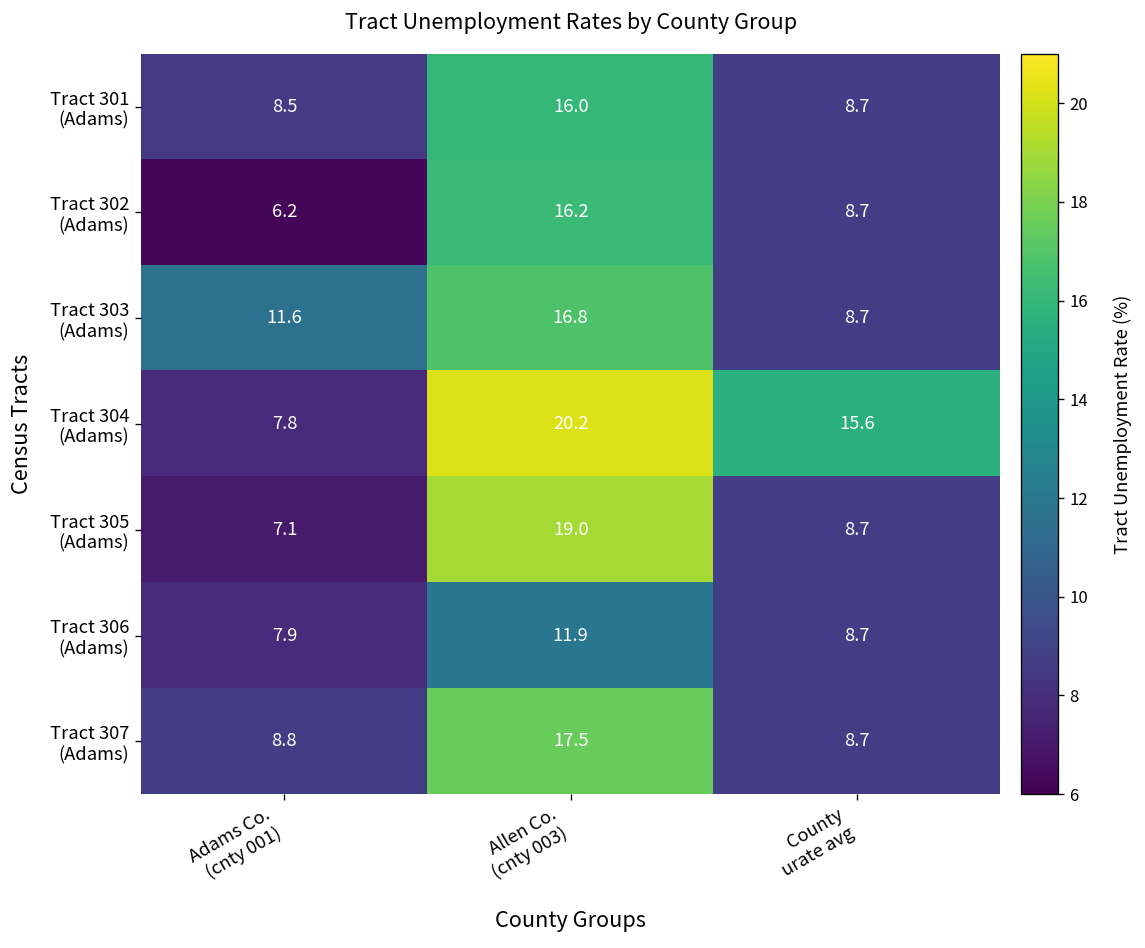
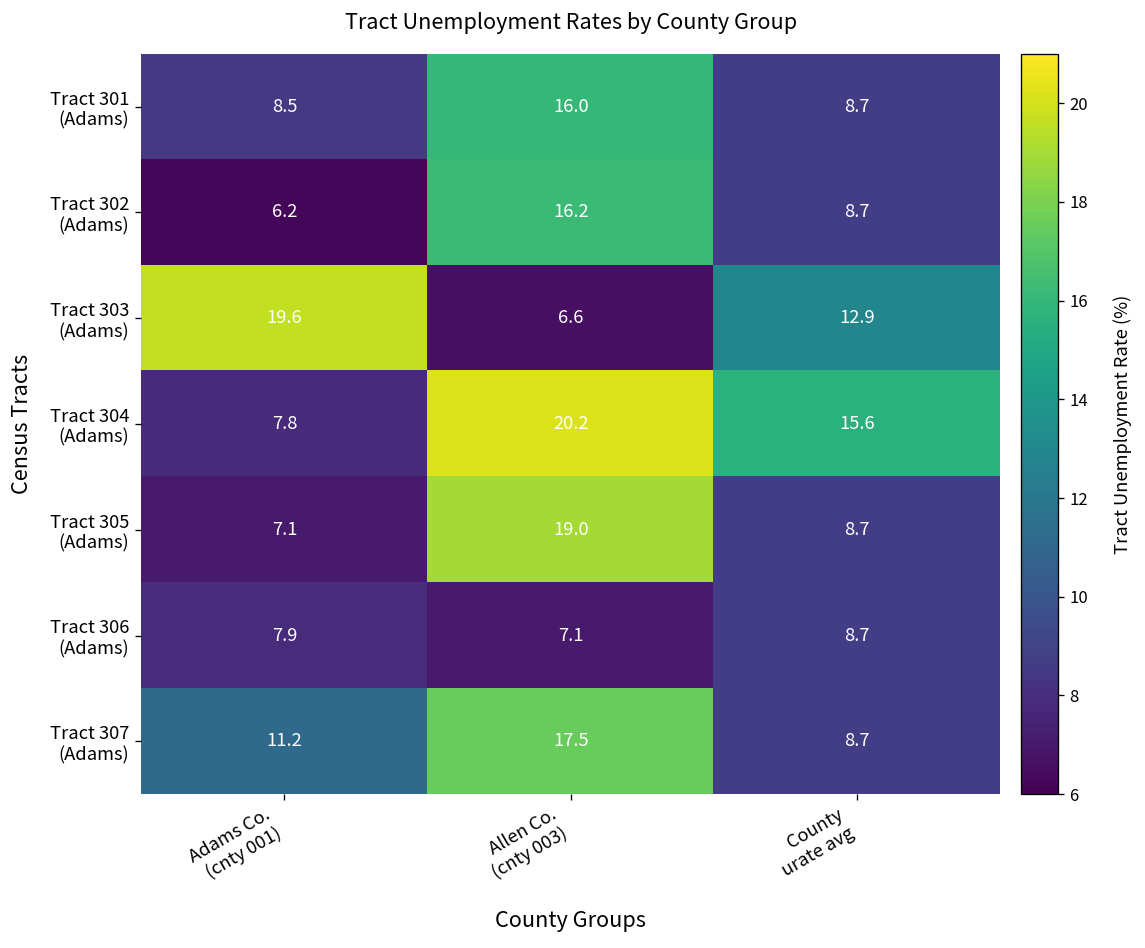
  {
    "Tract 301 (Adams)": {
      "Adams Co. (cnty 001)": 8.5,
      "Allen Co. (cnty 003)": 16.0,
      "County urate avg": 8.7
    },
    "Tract 302 (Adams)": {
      "Adams Co. (cnty 001)": 6.2,
      "Allen Co. (cnty 003)": 16.2,
      "County urate avg": 8.7
    },
    "Tract 303 (Adams)": {
-     "Adams Co. (cnty 001)": 11.6,
-     "Allen Co. (cnty 003)": 16.8,
-     "County urate avg": 8.7
+     "Adams Co. (cnty 001)": 19.6,
+     "Allen Co. (cnty 003)": 6.6,
+     "County urate avg": 12.9
    },
    "Tract 304 (Adams)": {
      "Adams Co. (cnty 001)": 7.8,
      "Allen Co. (cnty 003)": 20.2,
      "County urate avg": 15.6
    },
    "Tract 305 (Adams)": {
      "Adams Co. (cnty 001)": 7.1,
      "Allen Co. (cnty 003)": 19.0,
      "County urate avg": 8.7
    },
    "Tract 306 (Adams)": {
      "Adams Co. (cnty 001)": 7.9,
-     "Allen Co. (cnty 003)": 11.9,
+     "Allen Co. (cnty 003)": 7.1,
      "County urate avg": 8.7
    },
    "Tract 307 (Adams)": {
-     "Adams Co. (cnty 001)": 8.8,
+     "Adams Co. (cnty 001)": 11.2,
      "Allen Co. (cnty 003)": 17.5,
      "County urate avg": 8.7
    }
  }
